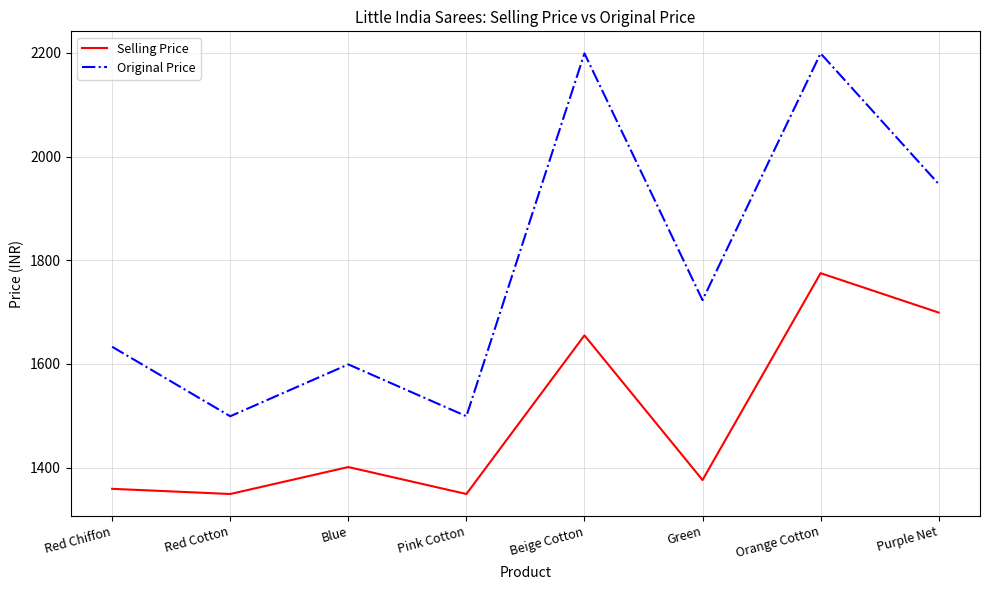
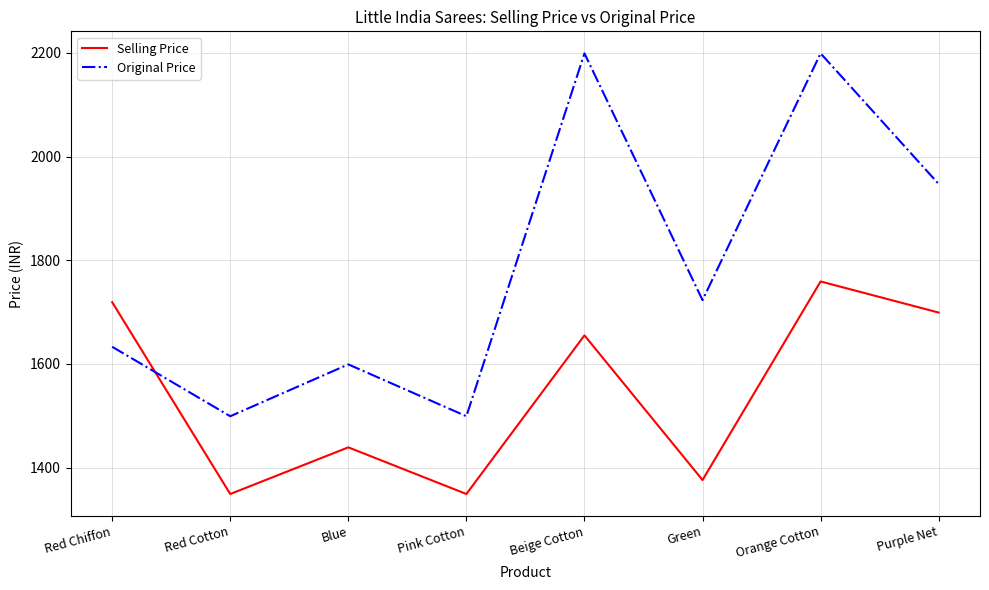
  {
    "Selling Price": {
-     "Red Chiffon": 1360,
+     "Red Chiffon": 1720,
      "Red Cotton": 1350,
-     "Blue": 1400,
+     "Blue": 1440,
      "Pink Cotton": 1350,
      "Beige Cotton": 1660,
      "Green": 1380,
-     "Orange Cotton": 1780,
+     "Orange Cotton": 1760,
      "Purple Net": 1700
    },
    "Original Price": {
      "Red Chiffon": 1630,
      "Red Cotton": 1500,
      "Blue": 1600,
      "Pink Cotton": 1500,
      "Beige Cotton": 2200,
      "Green": 1720,
      "Orange Cotton": 2200,
      "Purple Net": 1950
    }
  }
